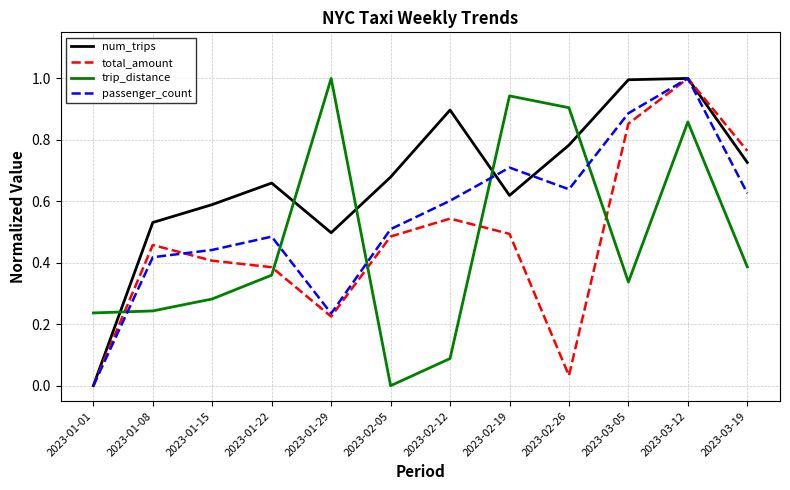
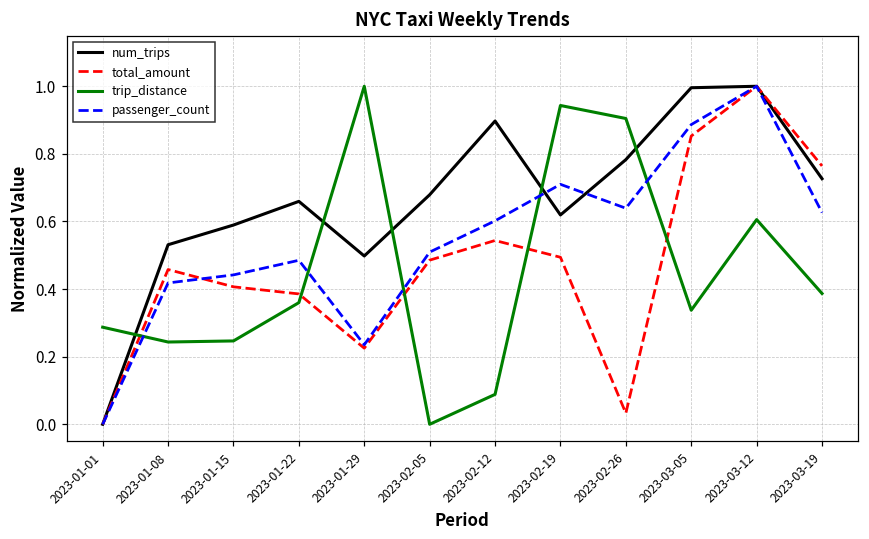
  {
    "num_trips": {
      "2023-01-08": 0.53,
      "2023-01-15": 0.59,
      "2023-01-22": 0.66,
      "2023-01-29": 0.50,
      "2023-02-05": 0.68,
      "2023-02-12": 0.90,
      "2023-02-19": 0.62,
      "2023-02-26": 0.78,
      "2023-03-05": 1.00,
      "2023-03-19": 0.73
    },
    "total_amount": {
      "2023-01-08": 0.46,
      "2023-01-15": 0.41,
      "2023-01-22": 0.39,
      "2023-01-29": 0.23,
      "2023-02-05": 0.49,
      "2023-02-12": 0.54,
      "2023-02-19": 0.49,
      "2023-02-26": 0.03,
      "2023-03-05": 0.85,
      "2023-03-19": 0.76
    },
    "trip_distance": {
-     "2023-01-01": 0.24,
+     "2023-01-01": 0.29,
      "2023-01-08": 0.24,
-     "2023-01-15": 0.28,
+     "2023-01-15": 0.25,
      "2023-01-22": 0.36,
      "2023-01-29": 1.00,
      "2023-02-05": 0.00,
      "2023-02-12": 0.09,
      "2023-02-19": 0.94,
      "2023-02-26": 0.90,
      "2023-03-05": 0.34,
-     "2023-03-12": 0.86,
+     "2023-03-12": 0.61,
      "2023-03-19": 0.39
    },
    "passenger_count": {
      "2023-01-08": 0.42,
      "2023-01-15": 0.44,
      "2023-01-22": 0.49,
      "2023-01-29": 0.24,
      "2023-02-05": 0.51,
      "2023-02-12": 0.60,
      "2023-02-19": 0.71,
      "2023-02-26": 0.64,
      "2023-03-05": 0.89,
      "2023-03-19": 0.63
    }
  }
